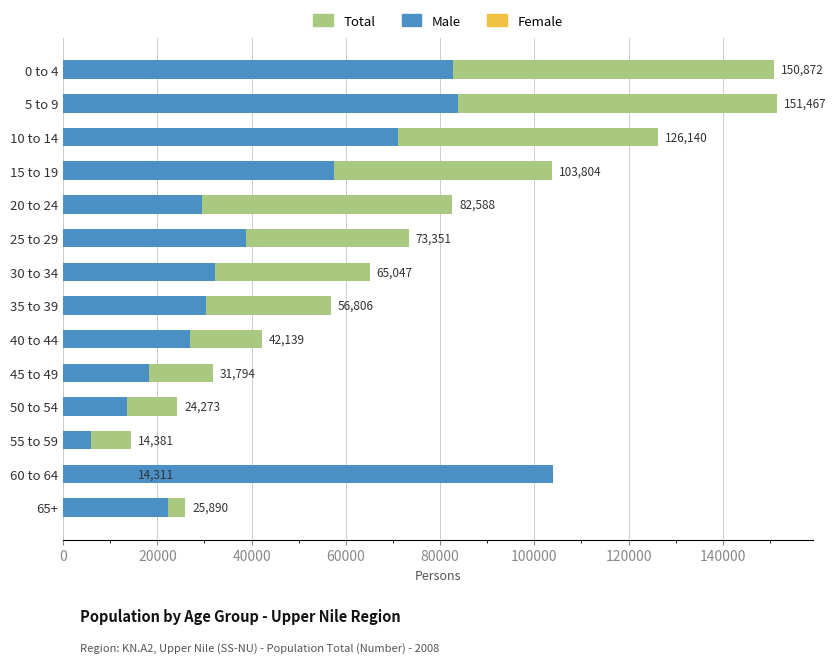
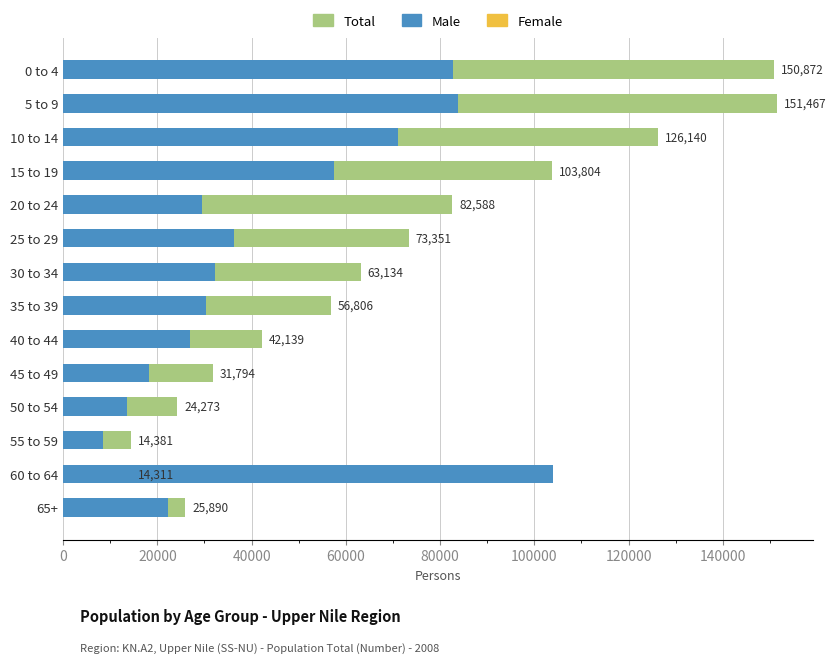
  {
    "Total": {
      "0 to 4": "150,872",
      "5 to 9": "151,467",
      "10 to 14": "126,140",
      "15 to 19": "103,804",
      "20 to 24": "82,588",
      "25 to 29": "73,351",
-     "30 to 34": "65,047",
+     "30 to 34": "63,134",
      "35 to 39": "56,806",
      "40 to 44": "42,139",
      "45 to 49": "31,794",
      "50 to 54": "24,273",
      "55 to 59": "14,381",
      "65+": "25,890"
    },
    "Male": {
-     "25 to 29": "39000",
-     "55 to 59": "6000"
+     "25 to 29": "36000",
+     "55 to 59": "9000"
    }
  }
